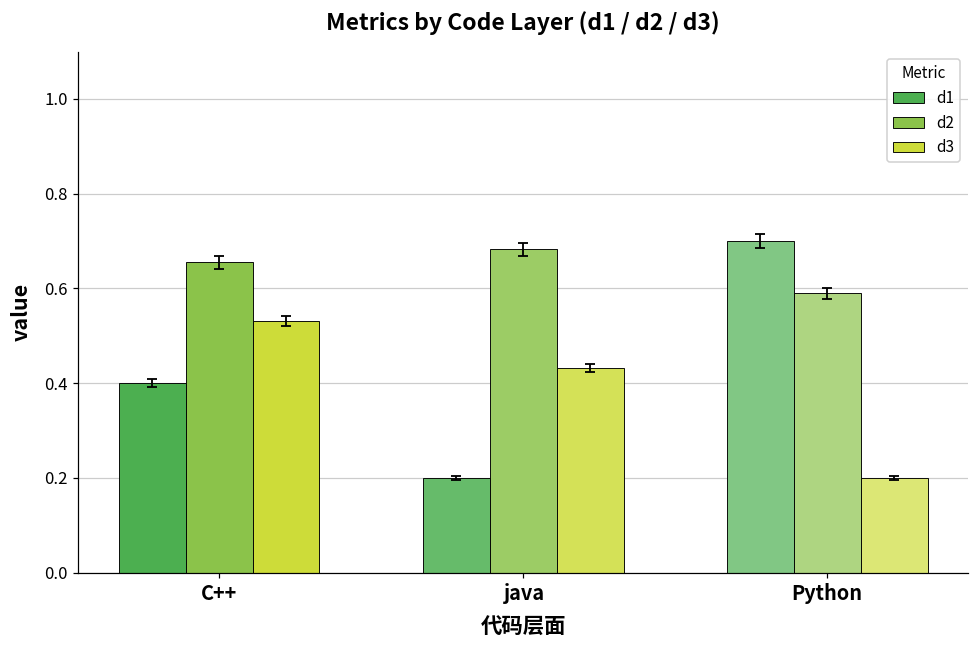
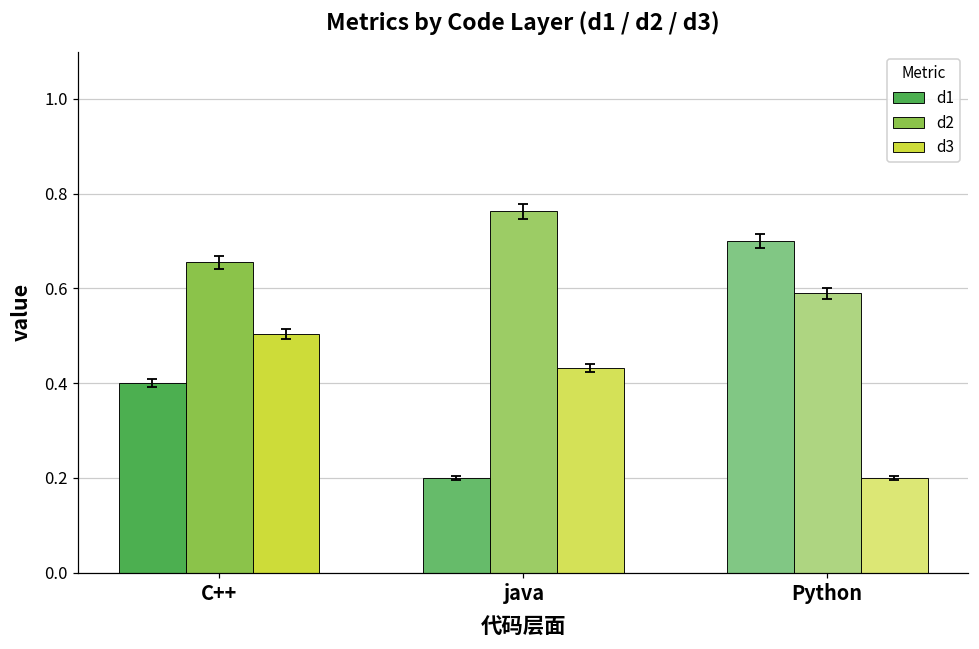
  {
    "d1": {
      "C++": 0.40,
      "java": 0.20,
      "Python": 0.70
    },
    "d2": {
      "C++": 0.66,
-     "java": 0.68,
+     "java": 0.76,
      "Python": 0.59
    },
    "d3": {
-     "C++": 0.53,
+     "C++": 0.50,
      "java": 0.43,
      "Python": 0.20
    }
  }
